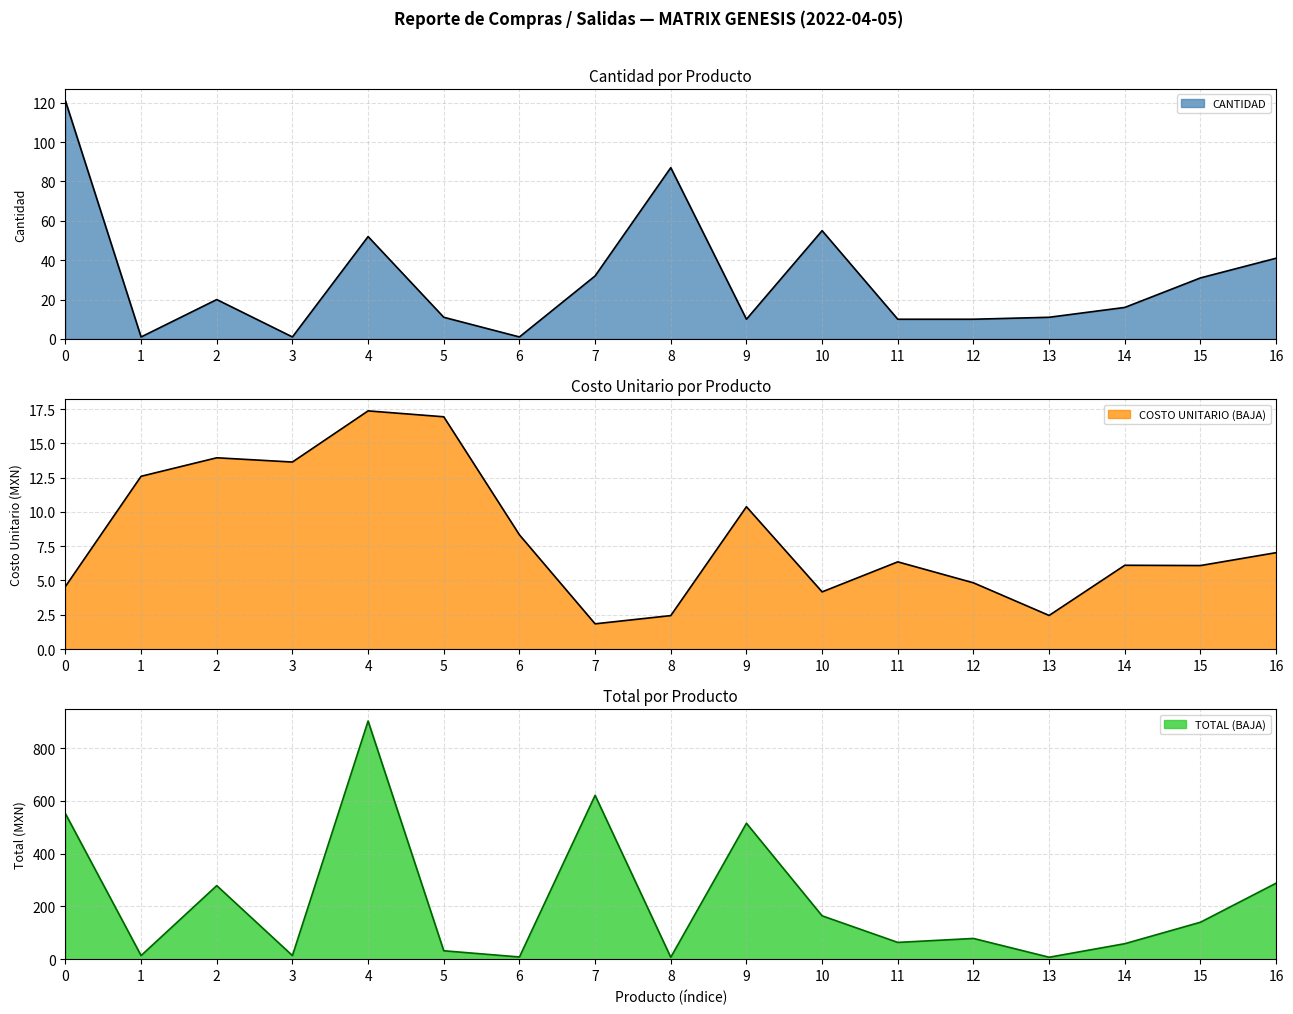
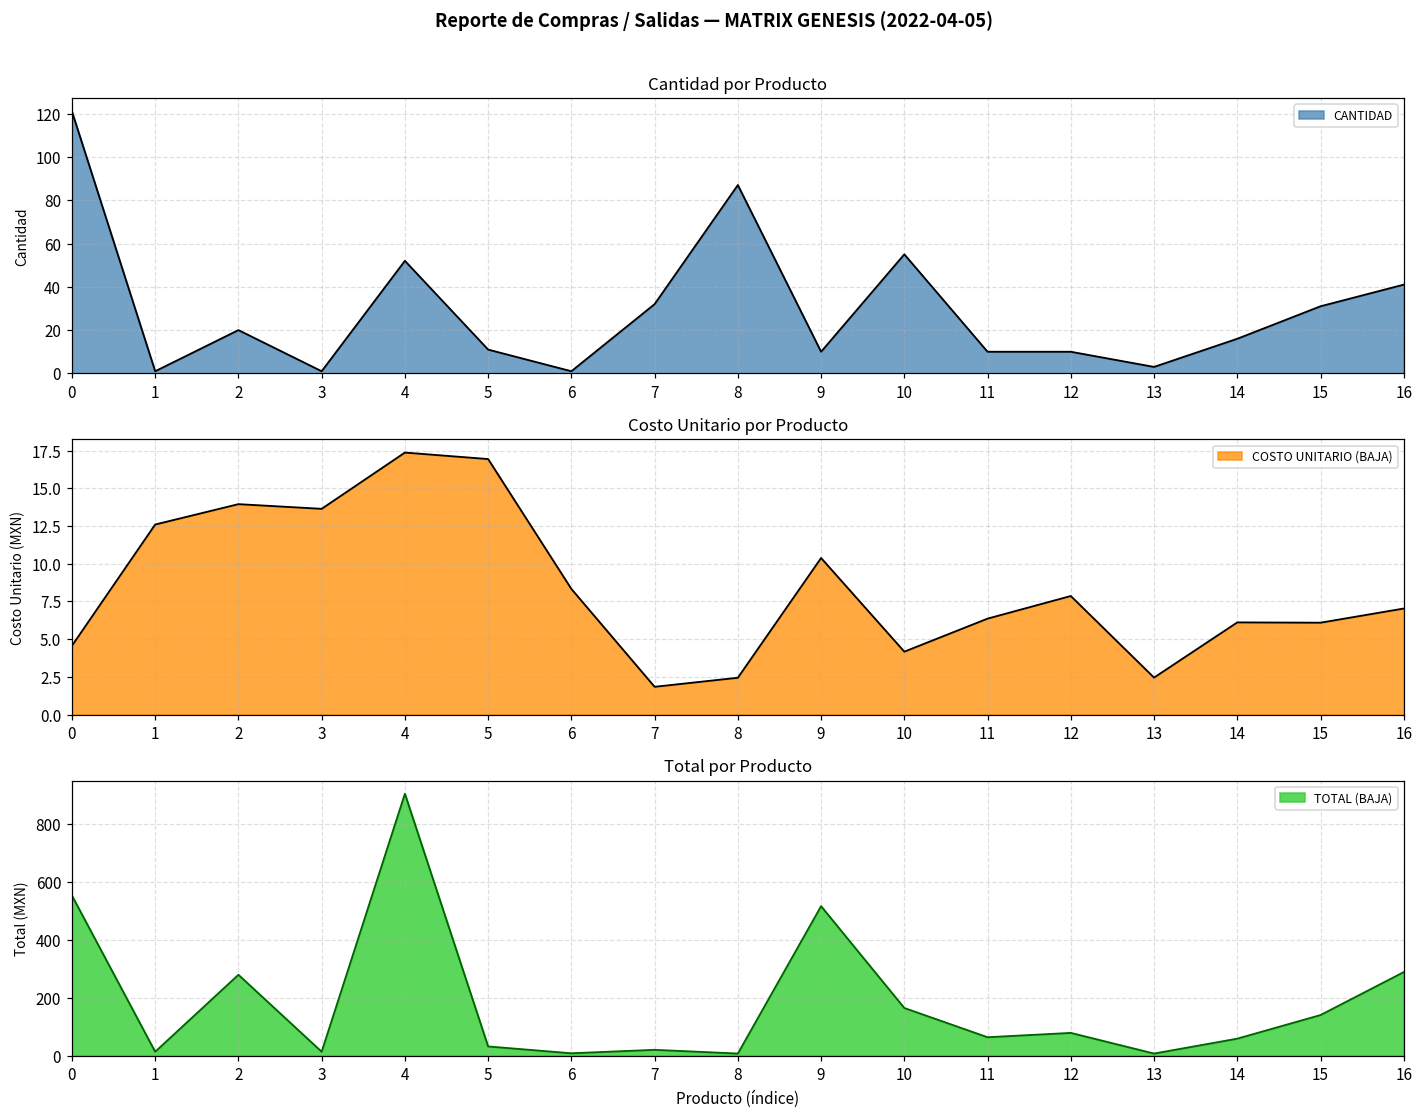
  {
    "Cantidad por Producto": {
      "0": 121,
      "1": 1,
      "2": 20,
      "3": 1,
      "4": 52,
      "5": 11,
      "6": 1,
      "7": 32,
      "8": 87,
      "9": 10,
      "10": 55,
      "11": 10,
      "12": 10,
-     "13": 11,
+     "13": 3,
      "14": 16,
      "15": 31,
      "16": 41
    },
    "Costo Unitario por Producto": {
      "0": 4.6,
      "1": 12.6,
      "2": 14.0,
      "3": 13.6,
      "4": 17.4,
      "5": 16.9,
      "6": 8.3,
      "7": 1.8,
      "8": 2.4,
      "9": 10.4,
      "10": 4.2,
      "11": 6.4,
-     "12": 4.8,
+     "12": 7.9,
      "13": 2.5,
      "14": 6.1,
      "15": 6.1,
      "16": 7.0
    },
    "Total por Producto": {
      "0": 550,
      "1": 10,
      "2": 280,
      "3": 10,
      "4": 900,
      "5": 30,
      "6": 10,
-     "7": 620,
+     "7": 20,
      "8": 10,
      "9": 520,
      "10": 160,
      "11": 60,
      "12": 80,
      "13": 10,
      "14": 60,
      "15": 140,
      "16": 290
    }
  }
